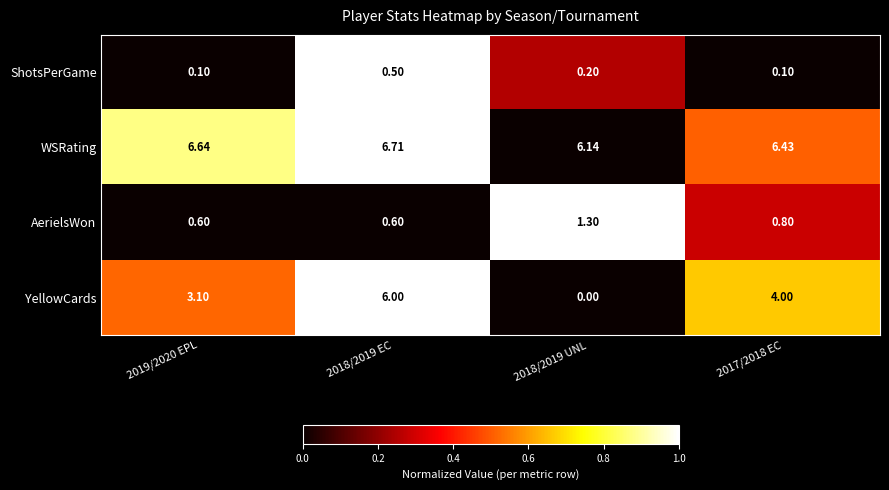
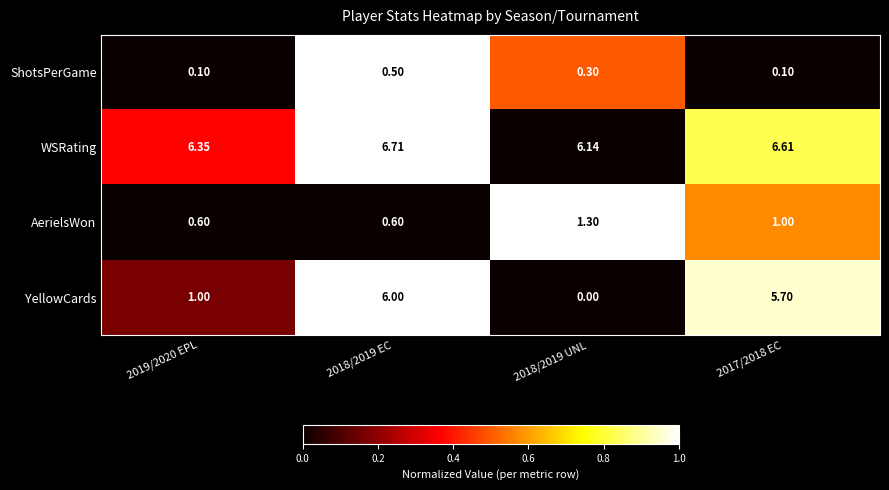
  {
    "ShotsPerGame": {
      "2019/2020 EPL": 0.10,
      "2018/2019 EC": 0.50,
-     "2018/2019 UNL": 0.20,
+     "2018/2019 UNL": 0.30,
      "2017/2018 EC": 0.10
    },
    "WSRating": {
-     "2019/2020 EPL": 6.64,
+     "2019/2020 EPL": 6.35,
      "2018/2019 EC": 6.71,
      "2018/2019 UNL": 6.14,
-     "2017/2018 EC": 6.43
+     "2017/2018 EC": 6.61
    },
    "AerielsWon": {
      "2019/2020 EPL": 0.60,
      "2018/2019 EC": 0.60,
      "2018/2019 UNL": 1.30,
-     "2017/2018 EC": 0.80
+     "2017/2018 EC": 1.00
    },
    "YellowCards": {
-     "2019/2020 EPL": 3.10,
+     "2019/2020 EPL": 1.00,
      "2018/2019 EC": 6.00,
      "2018/2019 UNL": 0.00,
-     "2017/2018 EC": 4.00
+     "2017/2018 EC": 5.70
    }
  }
